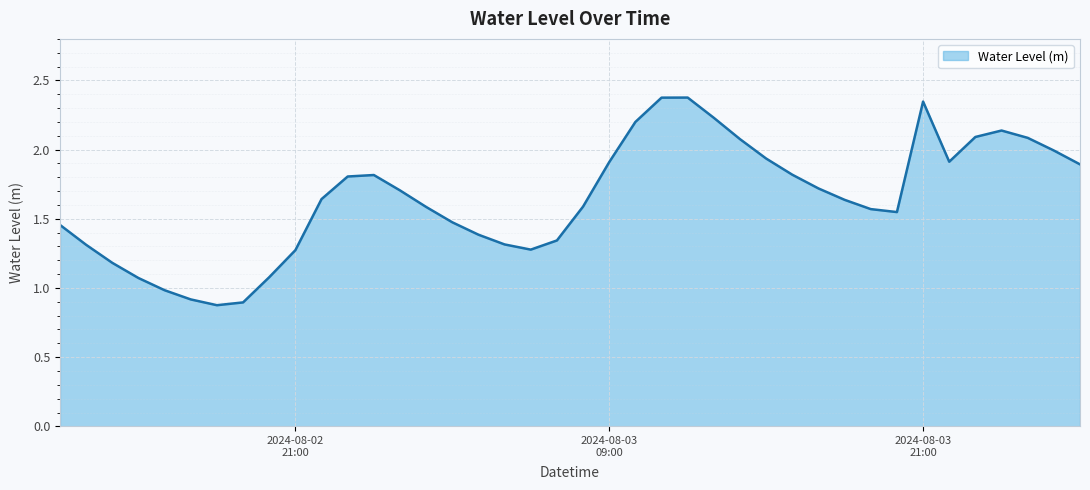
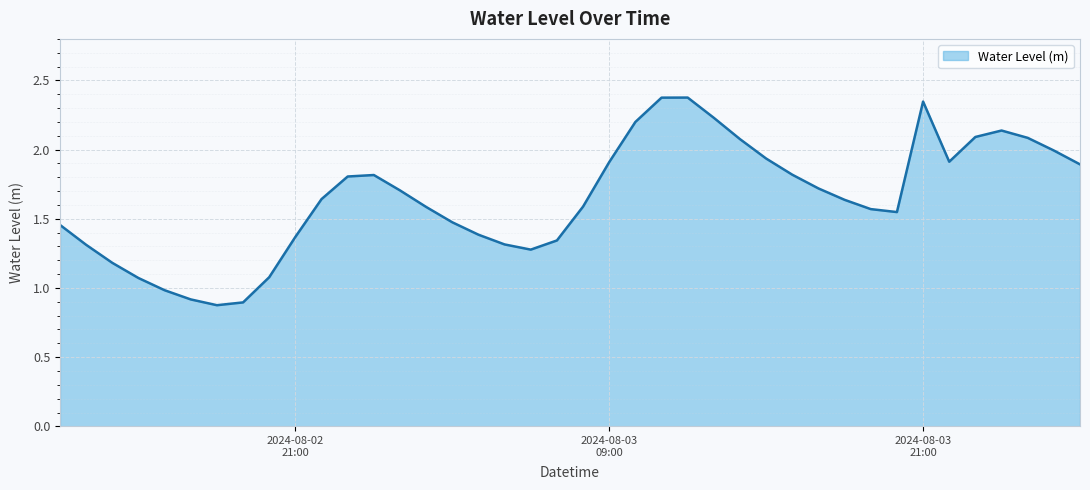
  {
-   "2024-08-02 21:00": 1.27,
+   "2024-08-02 21:00": 1.37,
    "2024-08-03 09:00": 1.91,
    "2024-08-03 21:00": 2.35
  }
